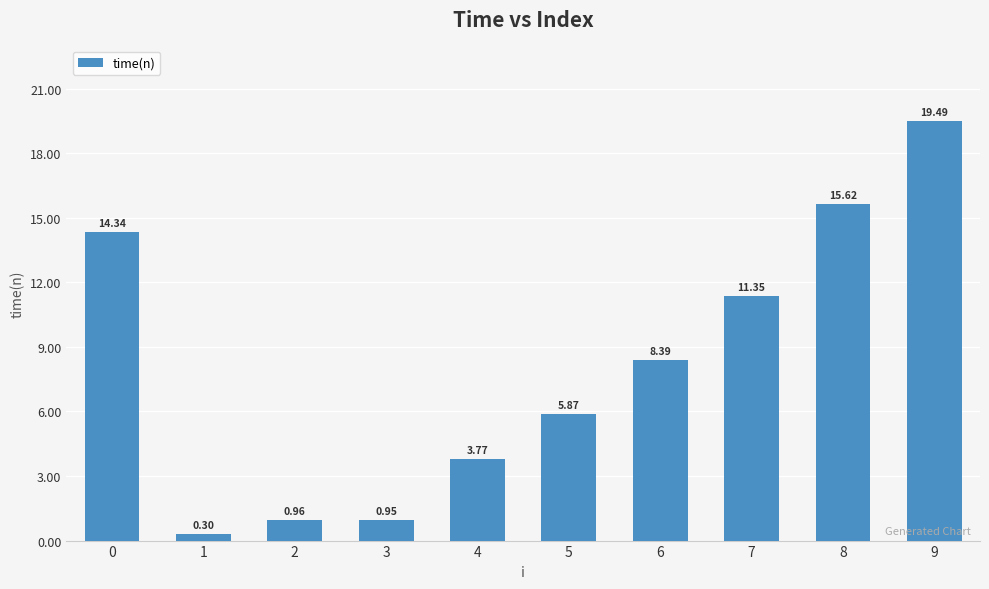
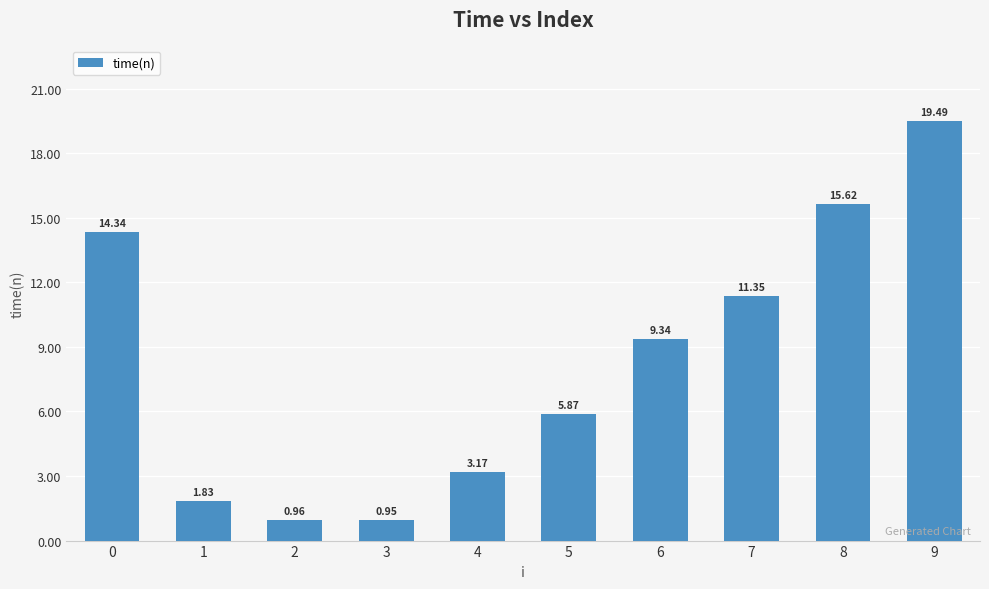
  {
    "0": 14.34,
-   "1": 0.30,
+   "1": 1.83,
    "2": 0.96,
    "3": 0.95,
-   "4": 3.77,
+   "4": 3.17,
    "5": 5.87,
-   "6": 8.39,
+   "6": 9.34,
    "7": 11.35,
    "8": 15.62,
    "9": 19.49
  }
